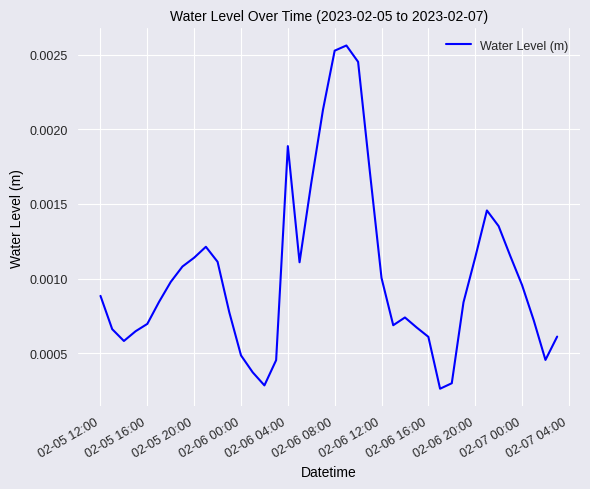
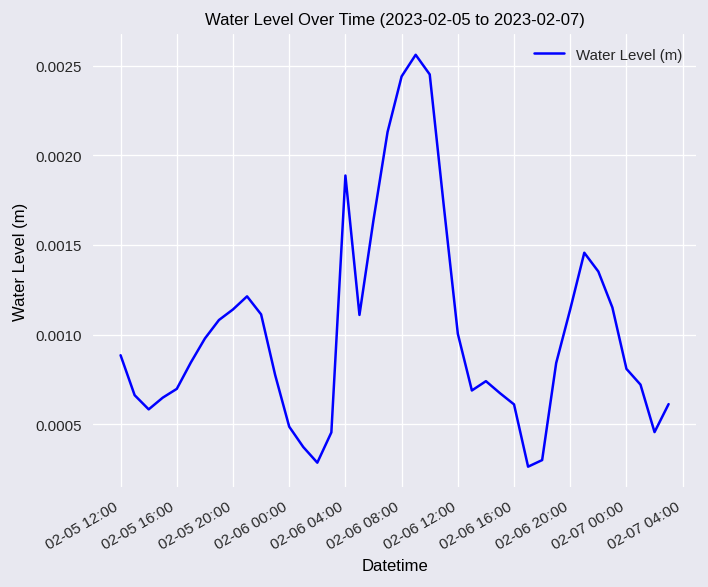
  {
    "02-05 12:00": 0.00088,
    "02-05 16:00": 0.00070,
    "02-05 20:00": 0.00114,
    "02-06 00:00": 0.00049,
    "02-06 04:00": 0.00189,
-   "02-06 08:00": 0.00253,
+   "02-06 08:00": 0.00244,
    "02-06 12:00": 0.00100,
    "02-06 16:00": 0.00061,
    "02-06 20:00": 0.00114,
-   "02-07 00:00": 0.00096
+   "02-07 00:00": 0.00081
  }
